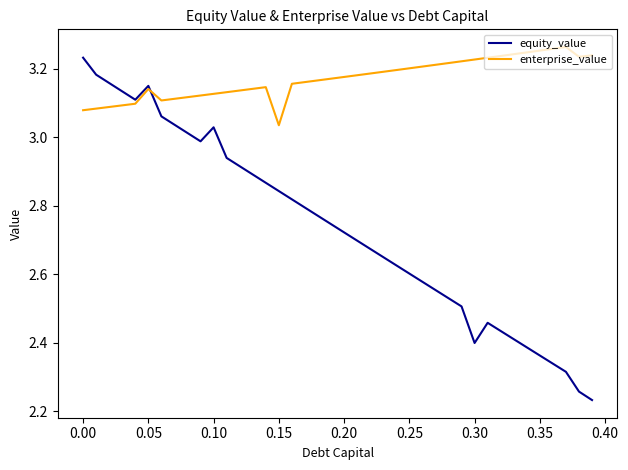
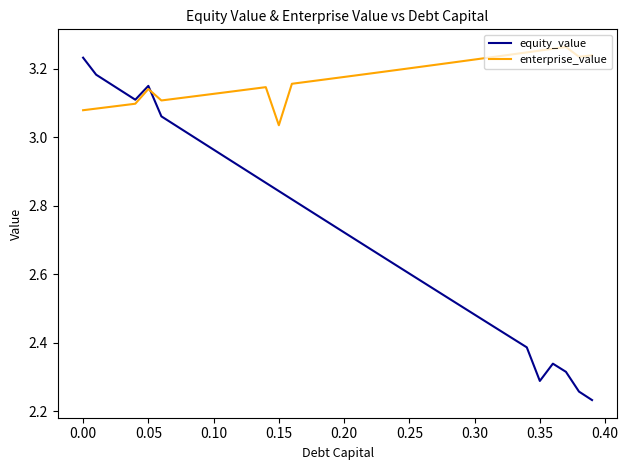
  {
    "equity_value": {
      "0.00": 3.23,
      "0.05": 3.15,
-     "0.10": 3.03,
+     "0.10": 2.96,
      "0.15": 2.84,
      "0.20": 2.72,
      "0.25": 2.60,
-     "0.30": 2.40,
-     "0.35": 2.36
+     "0.30": 2.48,
+     "0.35": 2.29
    },
    "enterprise_value": {
      "0.00": 3.08,
      "0.05": 3.14,
      "0.10": 3.13,
      "0.15": 3.03,
      "0.20": 3.18,
      "0.25": 3.20,
      "0.30": 3.23
    }
  }
